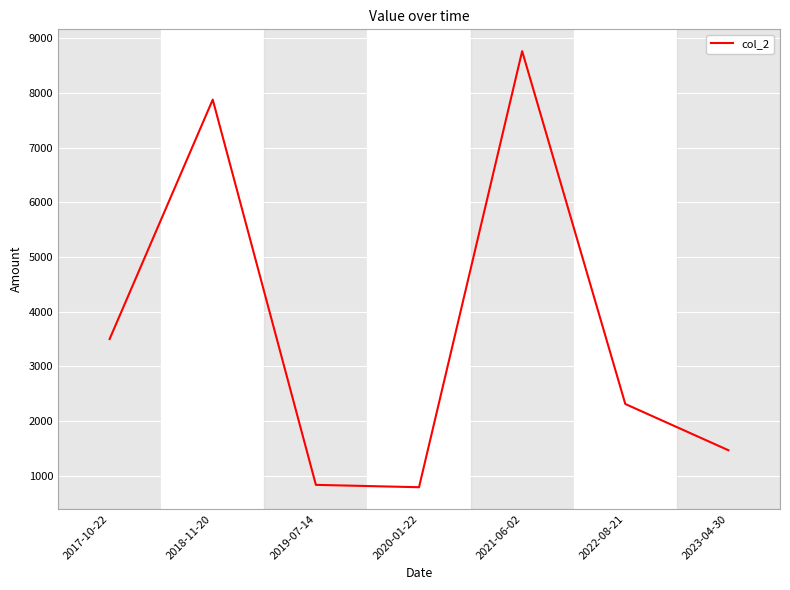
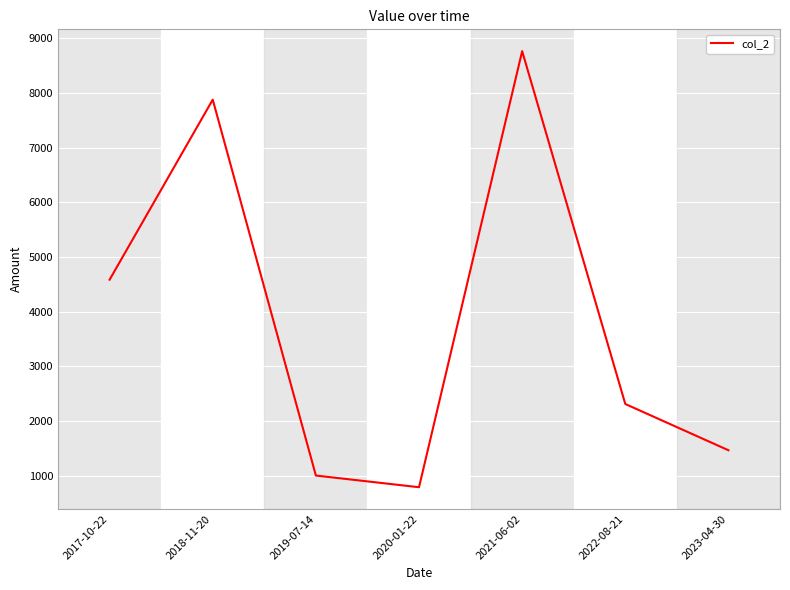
  {
-   "2017-10-22": 3500,
+   "2017-10-22": 4600,
    "2018-11-20": 7900,
-   "2019-07-14": 800,
+   "2019-07-14": 1000,
    "2020-01-22": 800,
    "2021-06-02": 8800,
    "2022-08-21": 2300,
    "2023-04-30": 1500
  }
